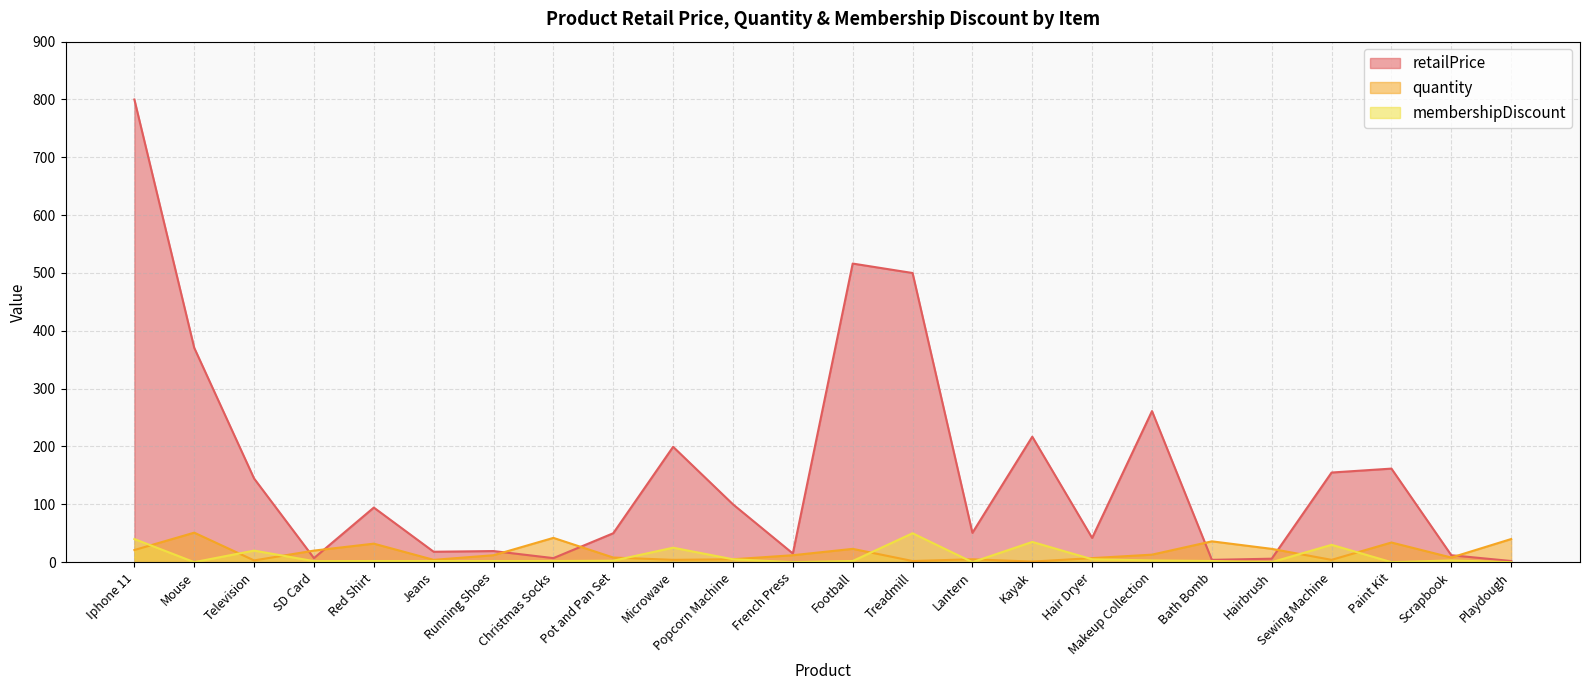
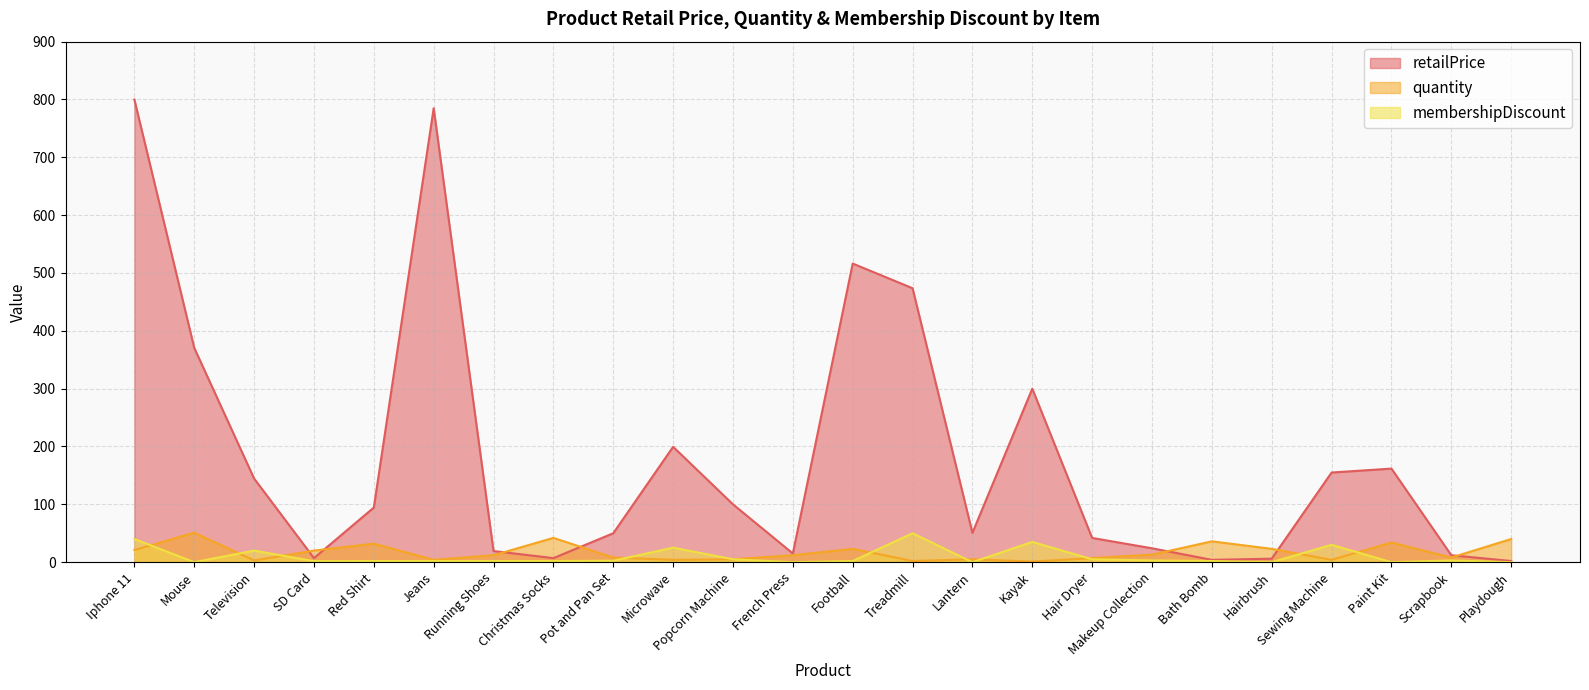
  {
    "retailPrice": {
      "Iphone 11": 800,
      "Mouse": 370,
      "Television": 140,
      "SD Card": 10,
      "Red Shirt": 90,
-     "Jeans": 20,
+     "Jeans": 780,
      "Running Shoes": 20,
      "Christmas Socks": 10,
      "Pot and Pan Set": 50,
      "Microwave": 200,
      "Popcorn Machine": 100,
      "Football": 520,
-     "Treadmill": 500,
+     "Treadmill": 470,
      "Lantern": 50,
-     "Kayak": 220,
+     "Kayak": 300,
      "Hair Dryer": 40,
-     "Makeup Collection": 260,
+     "Makeup Collection": 20,
      "Hairbrush": 10,
      "Sewing Machine": 150,
      "Paint Kit": 160
    }
  }
